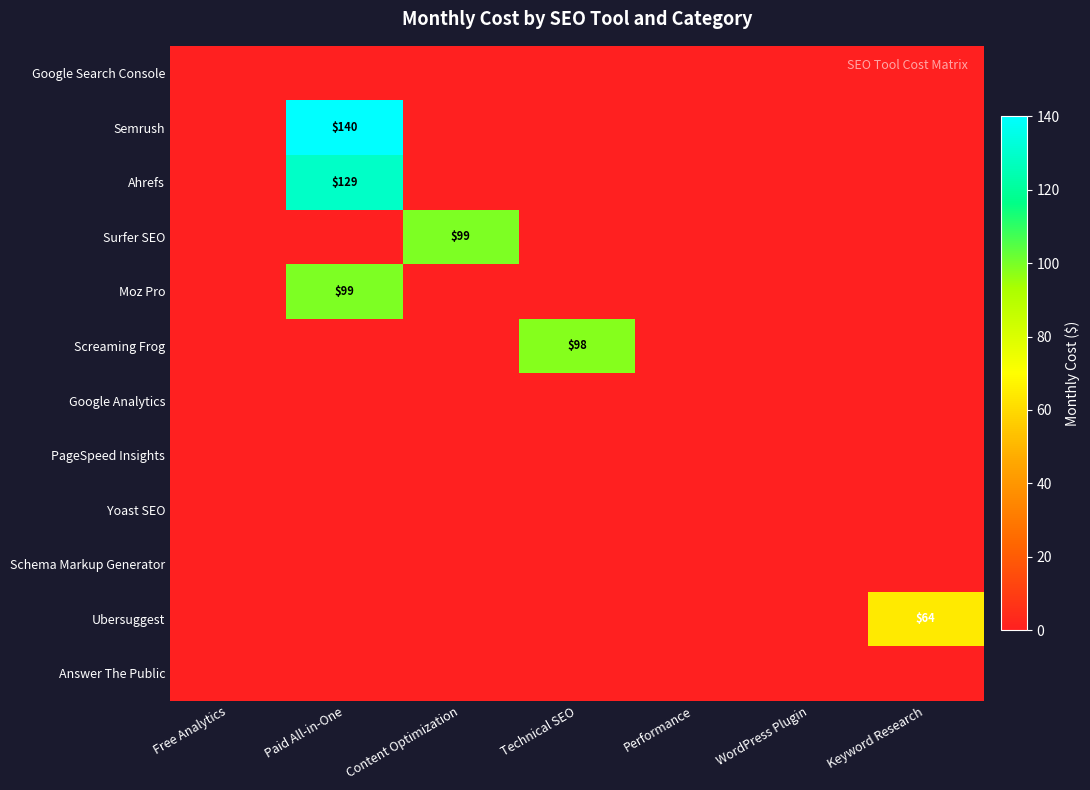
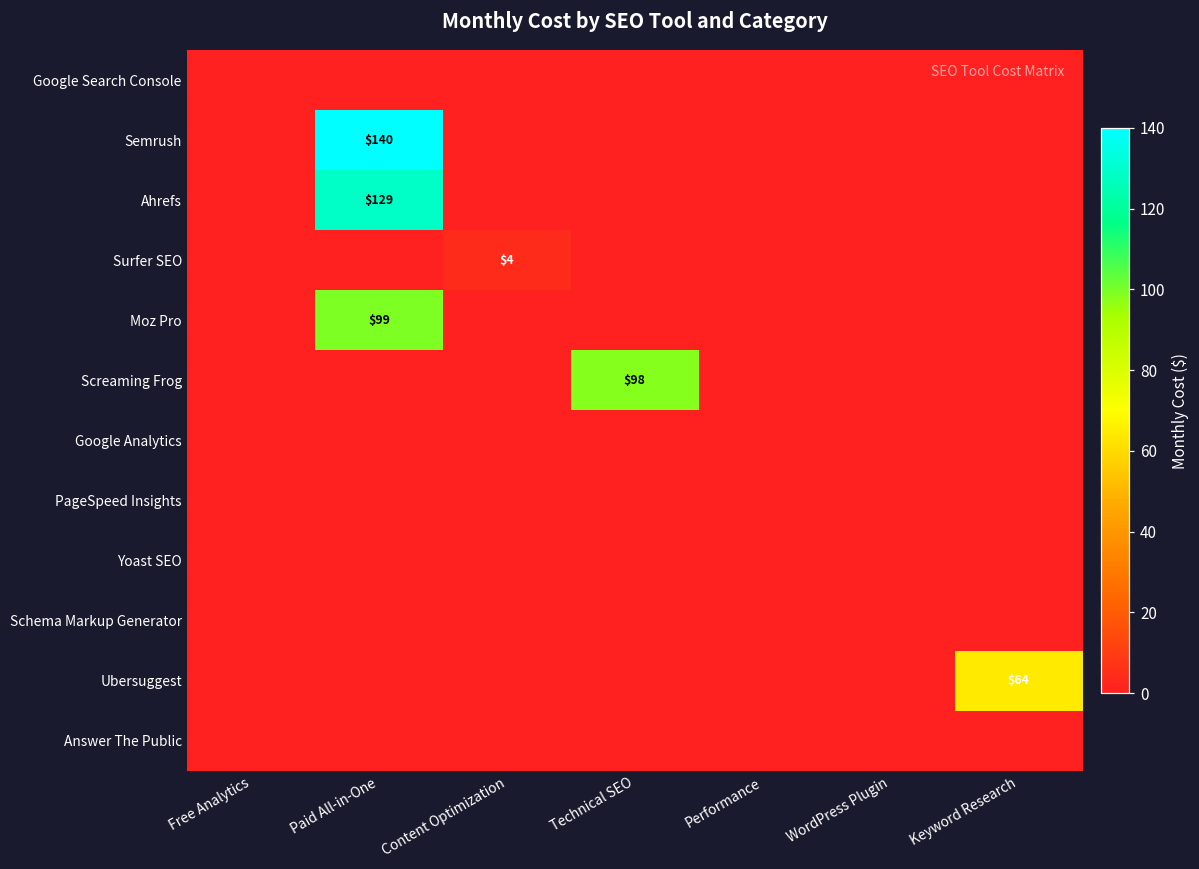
  {
    "Semrush": {
      "Paid All-in-One": "$140"
    },
    "Ahrefs": {
      "Paid All-in-One": "$129"
    },
    "Surfer SEO": {
-     "Content Optimization": "$99"
+     "Content Optimization": "$4"
    },
    "Moz Pro": {
      "Paid All-in-One": "$99"
    },
    "Screaming Frog": {
      "Technical SEO": "$98"
    },
    "Ubersuggest": {
      "Keyword Research": "$64"
    }
  }
